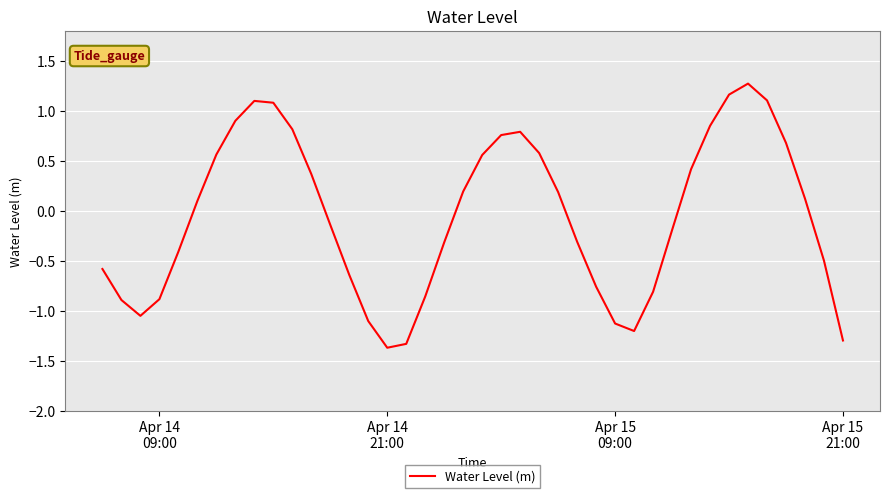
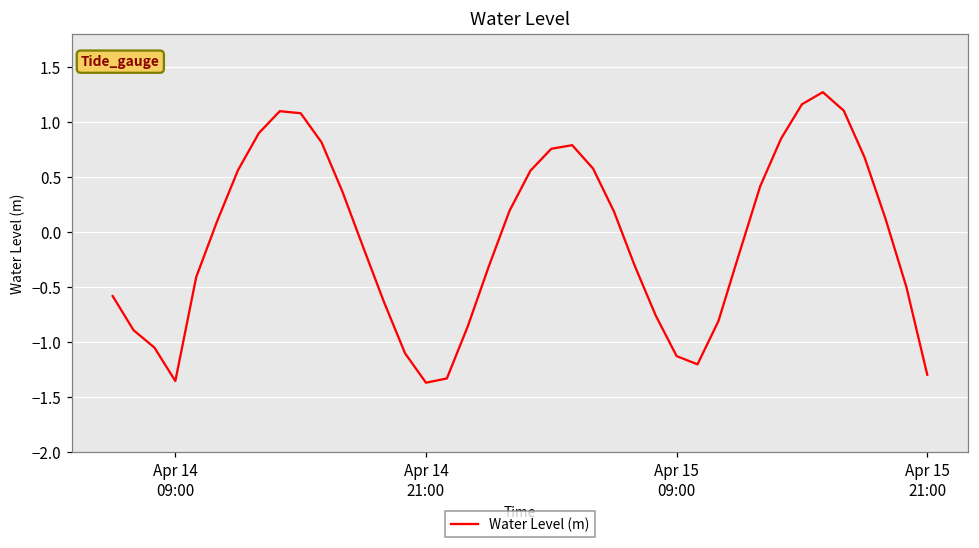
  {
-   "Apr 14 09:00": -0.89,
+   "Apr 14 09:00": -1.36,
    "Apr 14 21:00": -1.37,
    "Apr 15 09:00": -1.13,
    "Apr 15 21:00": -1.30
  }
